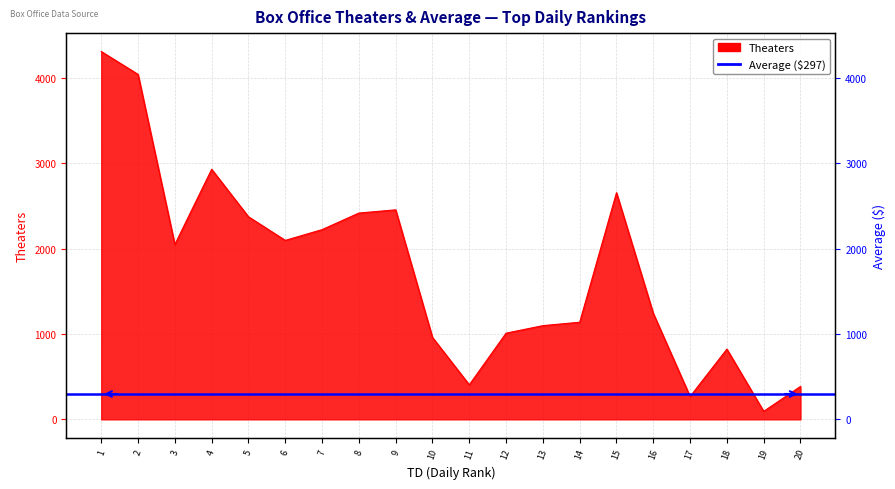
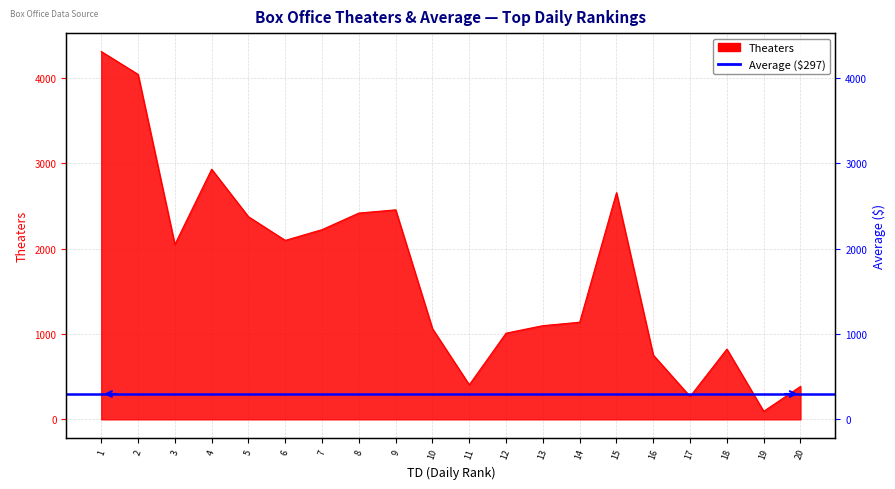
  {
    "1": 4300,
    "2": 4000,
    "3": 2000,
    "4": 2900,
    "5": 2400,
    "6": 2100,
    "7": 2200,
    "8": 2400,
    "9": 2500,
-   "10": 1000,
+   "10": 1100,
    "11": 400,
    "12": 1000,
    "13": 1100,
    "14": 1100,
    "15": 2700,
-   "16": 1200,
+   "16": 800,
    "17": 300,
    "18": 800,
    "19": 100,
    "20": 400
  }
